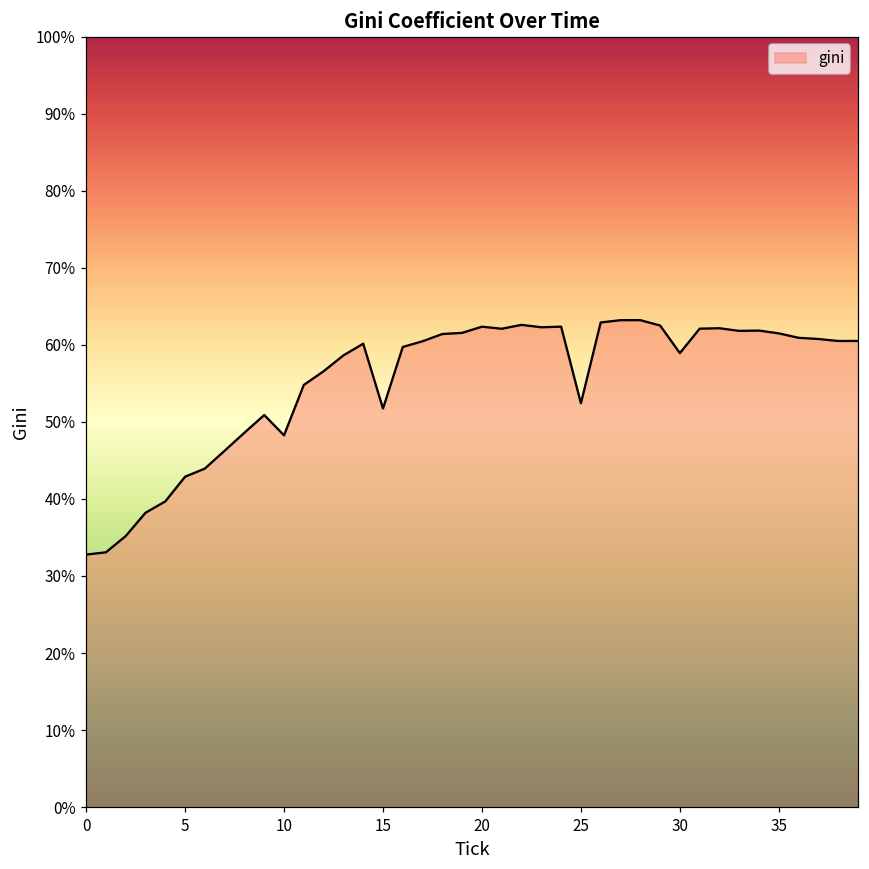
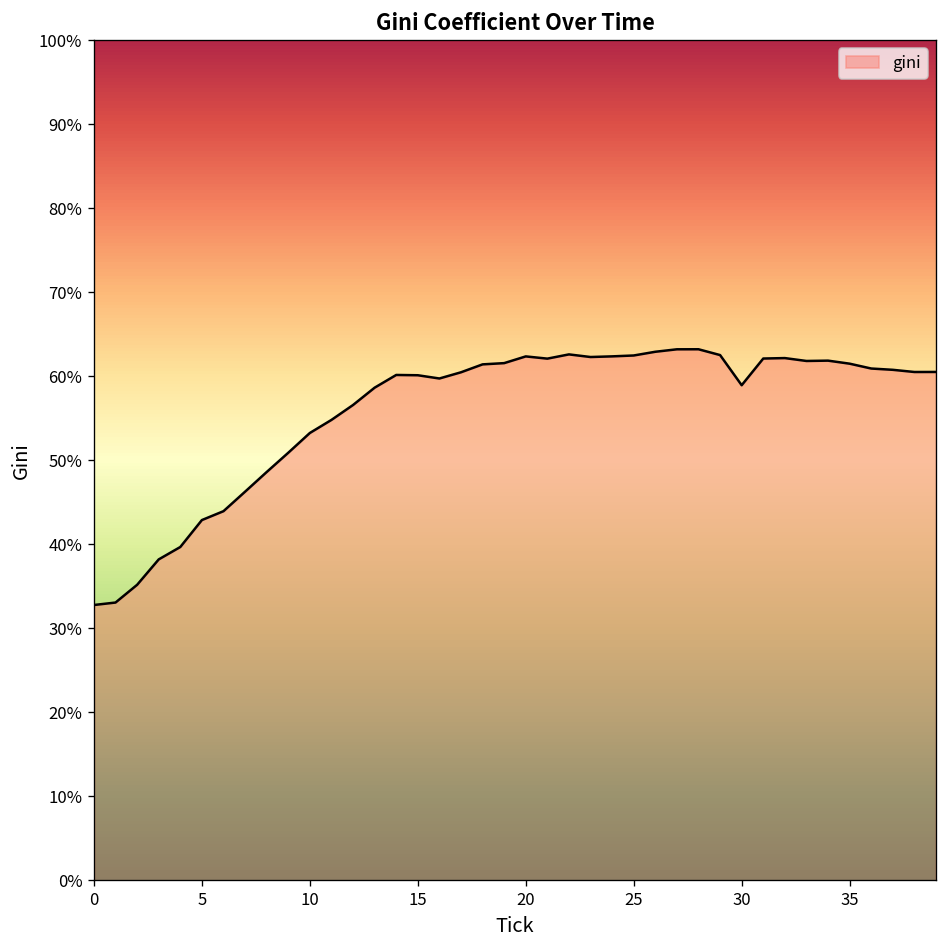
  {
    "0": "33%",
    "5": "43%",
-   "10": "48%",
-   "15": "52%",
+   "10": "53%",
+   "15": "60%",
    "20": "62%",
-   "25": "52%",
+   "25": "62%",
    "30": "59%",
    "35": "61%"
  }
